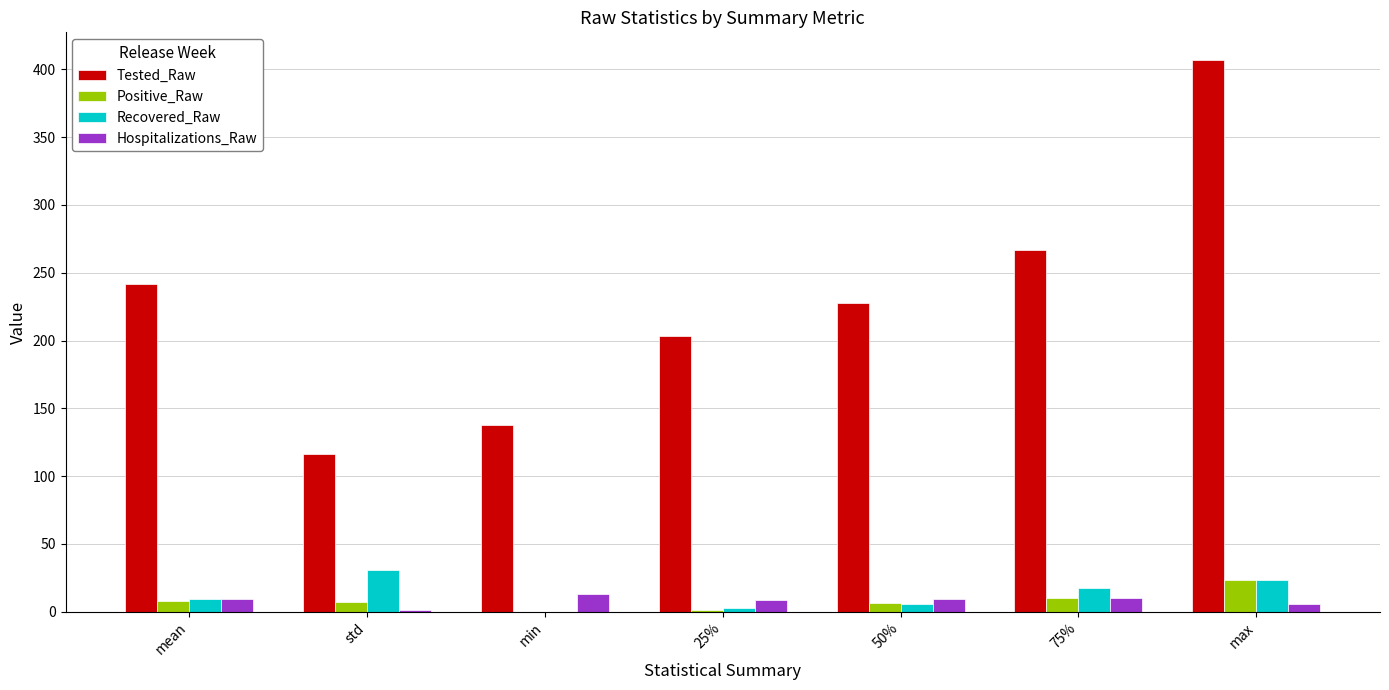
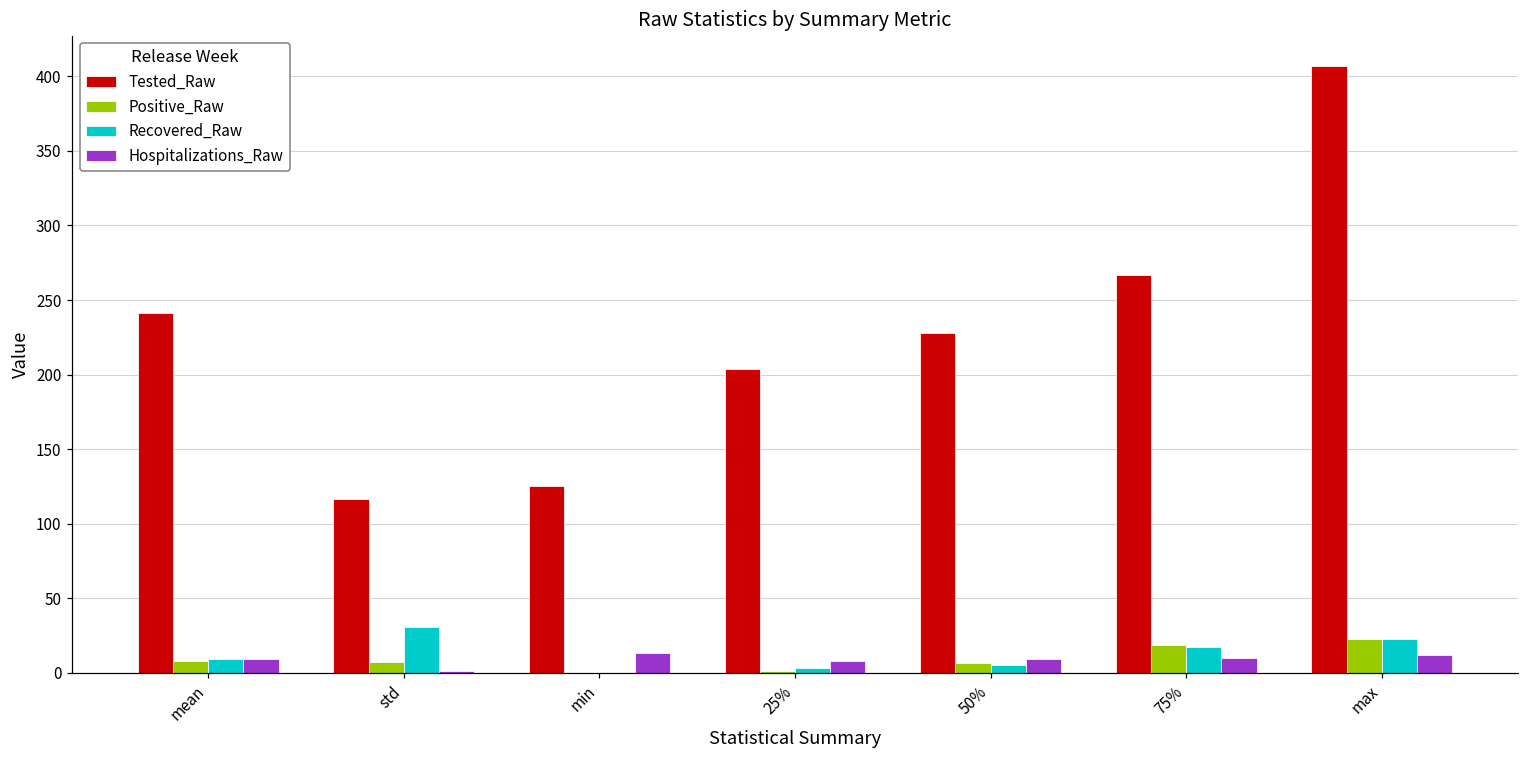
  {
    "Tested_Raw": {
      "mean": 242,
      "std": 116,
-     "min": 138,
+     "min": 125,
      "25%": 204,
      "50%": 228,
      "75%": 267,
      "max": 407
    },
    "Positive_Raw": {
      "mean": 8,
      "std": 7,
      "min": 0,
      "50%": 7,
-     "75%": 10,
+     "75%": 19,
      "max": 23
    },
    "Recovered_Raw": {
      "mean": 9,
      "std": 31,
      "min": 0,
      "25%": 3,
      "50%": 6,
      "75%": 17,
      "max": 23
    },
    "Hospitalizations_Raw": {
      "mean": 9,
      "min": 13,
      "25%": 8,
      "50%": 9,
      "75%": 10,
-     "max": 6
+     "max": 12
    }
  }
